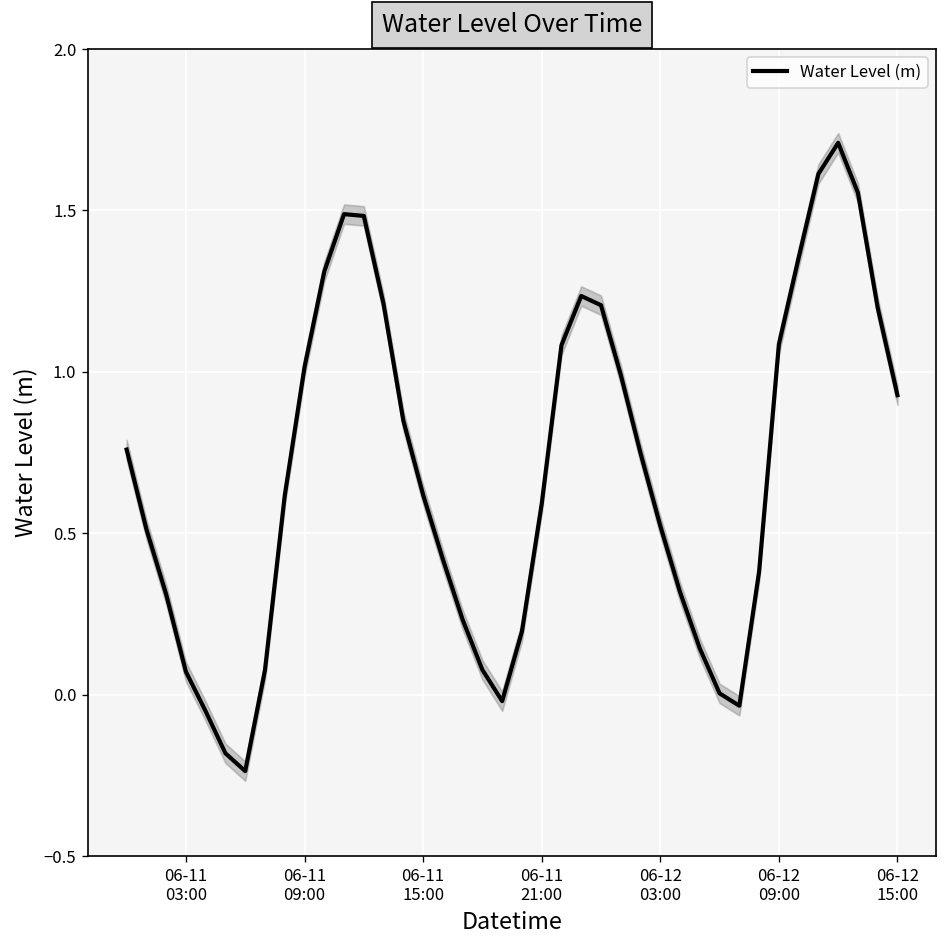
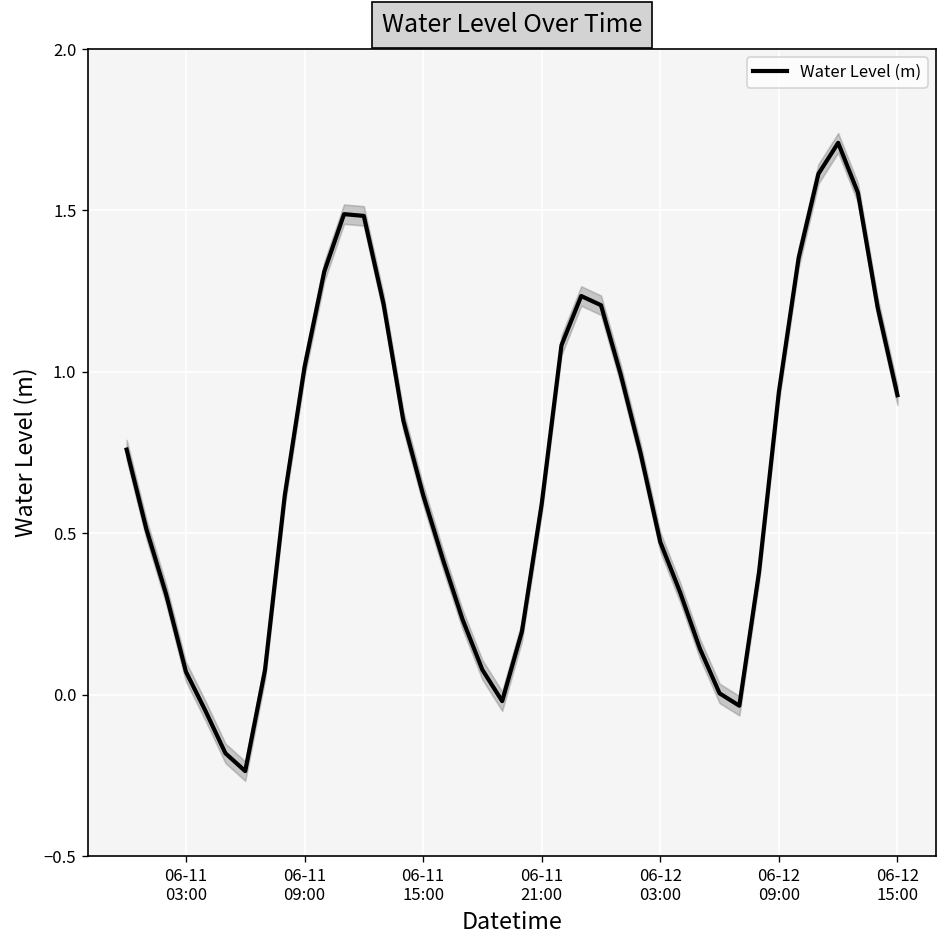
  {
    "Water Level (m)": {
      "06-11 03:00": 0.07,
      "06-11 09:00": 1.01,
      "06-11 15:00": 0.62,
      "06-11 21:00": 0.59,
-     "06-12 03:00": 0.52,
-     "06-12 09:00": 1.09,
+     "06-12 03:00": 0.47,
+     "06-12 09:00": 0.94,
      "06-12 15:00": 0.93
    }
  }
